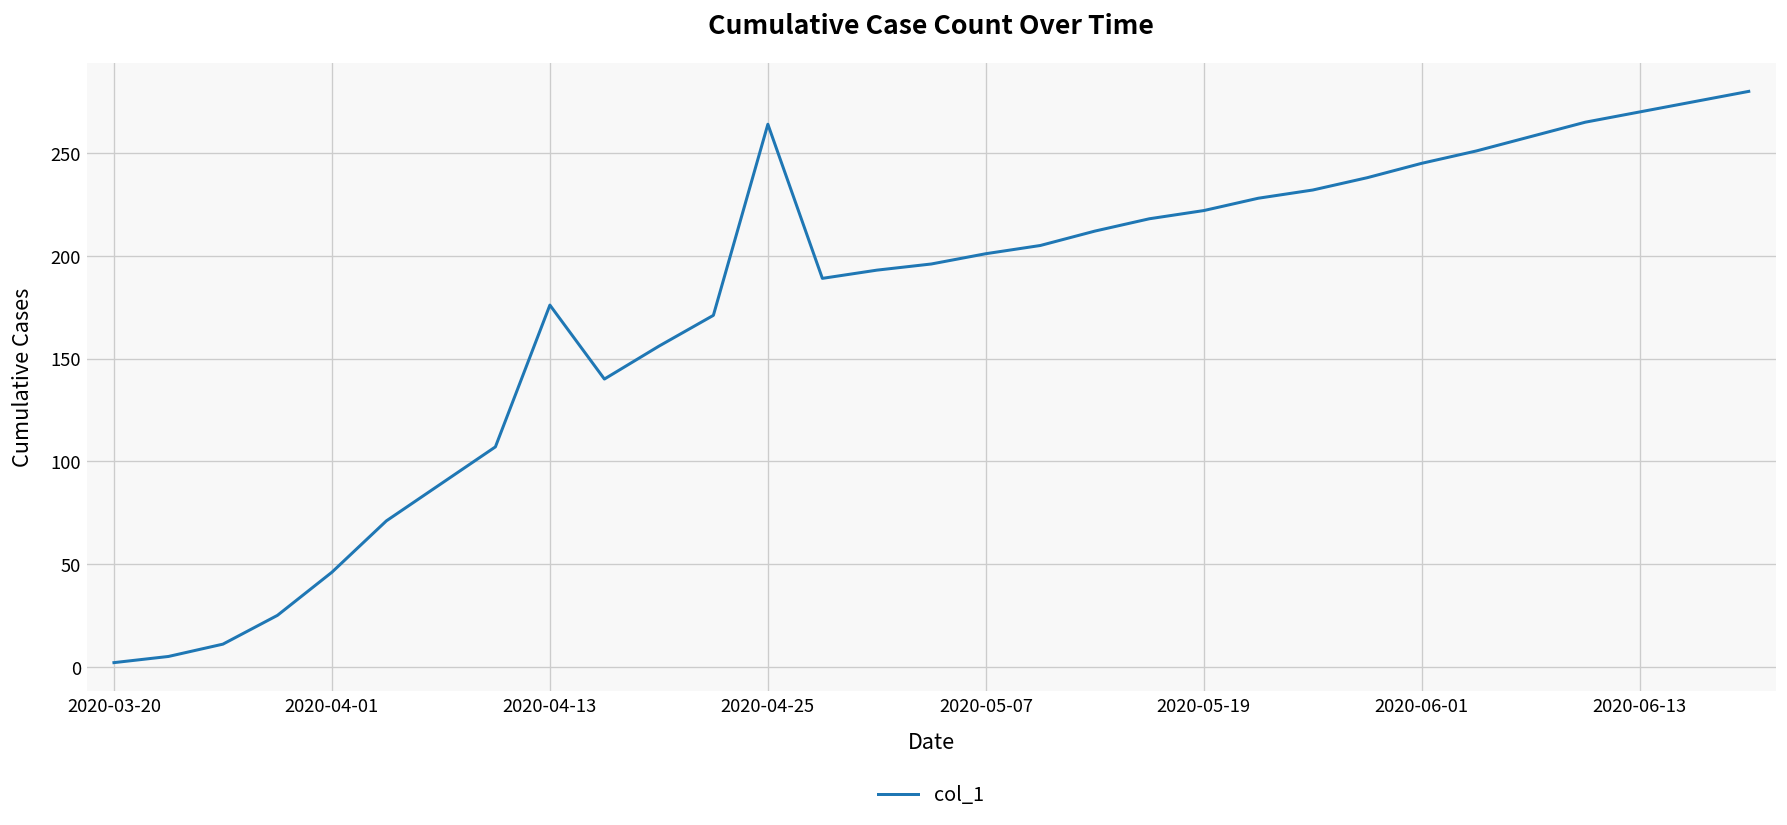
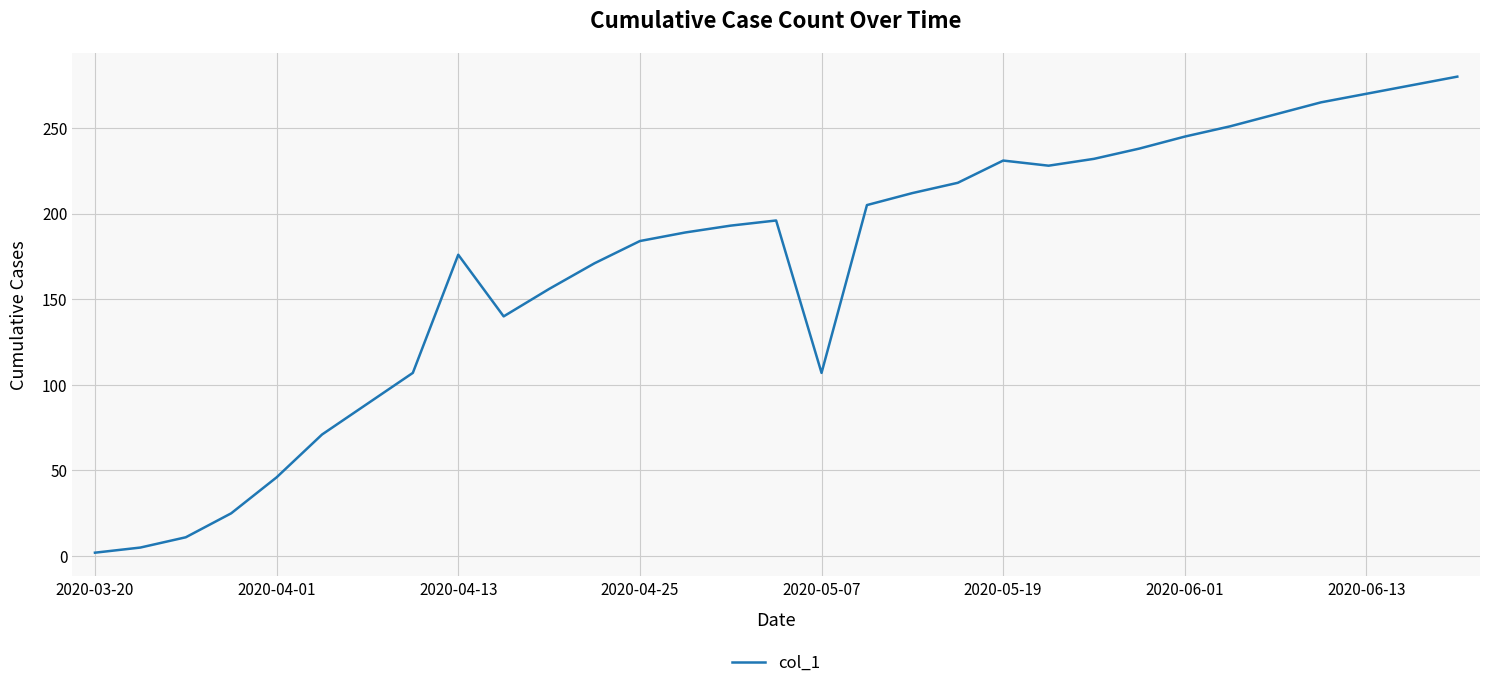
  {
    "2020-03-20": 2,
    "2020-04-01": 46,
    "2020-04-13": 176,
-   "2020-04-25": 264,
-   "2020-05-07": 201,
-   "2020-05-19": 222,
+   "2020-04-25": 184,
+   "2020-05-07": 107,
+   "2020-05-19": 231,
    "2020-06-01": 245,
    "2020-06-13": 270
  }
